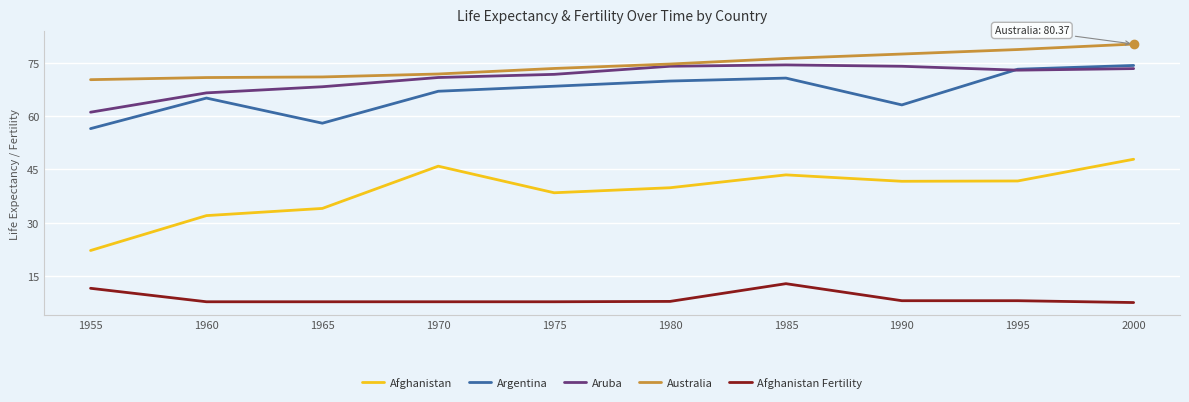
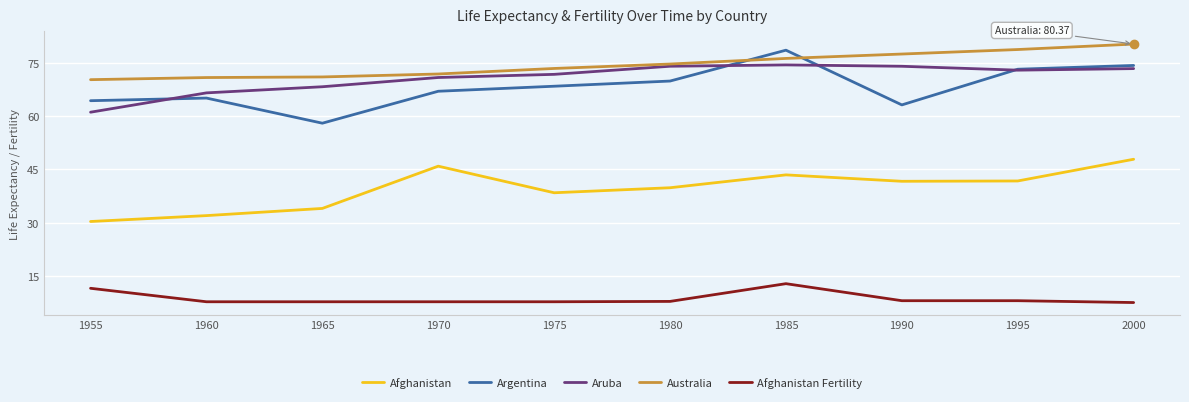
  {
    "Afghanistan": {
-     "1955": 22,
+     "1955": 30,
      "1960": 32,
      "1965": 34,
      "1970": 46,
      "1975": 38,
      "1980": 40,
      "1985": 43,
      "1990": 42,
      "1995": 42,
      "2000": 48
    },
    "Argentina": {
-     "1955": 57,
+     "1955": 64,
      "1960": 65,
      "1965": 58,
      "1970": 67,
      "1975": 68,
      "1980": 70,
-     "1985": 71,
+     "1985": 79,
      "1990": 63,
      "2000": 74
    },
    "Aruba": {
      "1955": 61,
      "1960": 67,
      "1965": 68,
      "1970": 71,
      "1975": 72,
      "1985": 74,
      "1990": 74,
      "2000": 73
    },
    "Afghanistan Fertility": {
      "1955": 12,
      "1960": 8,
      "1965": 8,
      "1970": 8,
      "1975": 8,
      "1980": 8,
      "1985": 13,
      "1990": 8,
      "1995": 8,
      "2000": 7
    }
  }
